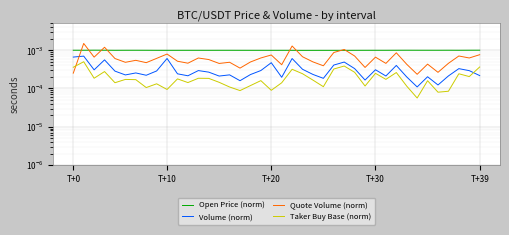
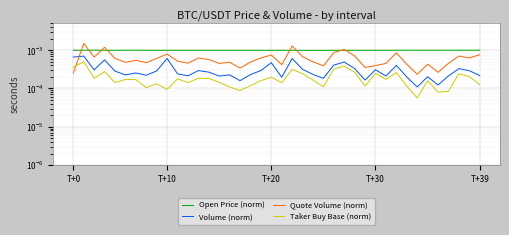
  {
    "Open Price (norm)": {
      "T+0": 0.0010,
      "T+10": 0.0010,
      "T+20": 0.0010,
      "T+30": 0.0010,
      "T+39": 0.0010
    },
    "Volume (norm)": {
      "T+0": 0.0007,
      "T+10": 0.0006,
      "T+20": 0.0005,
      "T+30": 0.0003,
      "T+39": 0.0002
    },
    "Quote Volume (norm)": {
      "T+0": 0.0003,
      "T+10": 0.0008,
      "T+20": 0.0007,
-     "T+30": 0.0007,
+     "T+30": 0.0004,
      "T+39": 0.0008
    },
    "Taker Buy Base (norm)": {
      "T+0": 0.0004,
      "T+10": 0.00009,
-     "T+20": 0.00009,
+     "T+20": 0.0002,
      "T+30": 0.0002,
-     "T+39": 0.0004
+     "T+39": 0.00013
    }
  }
